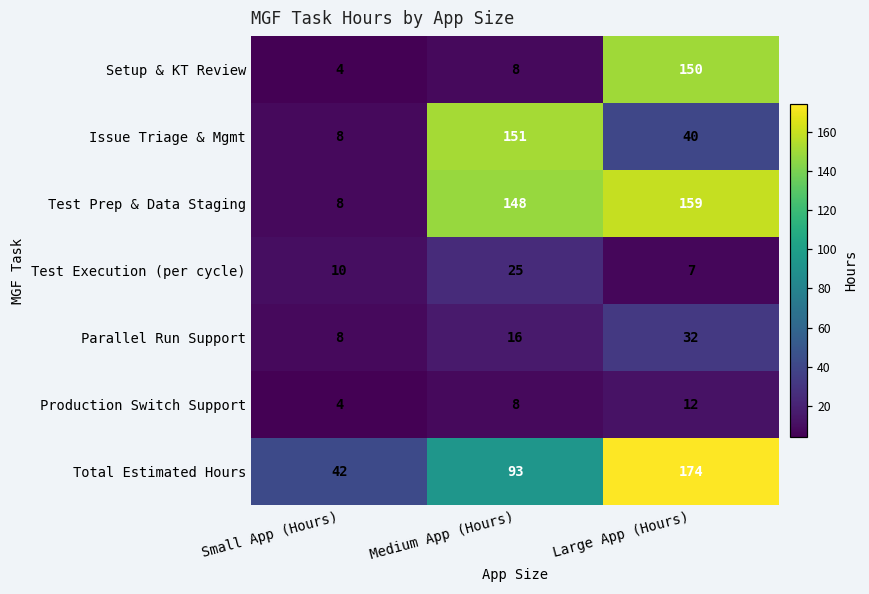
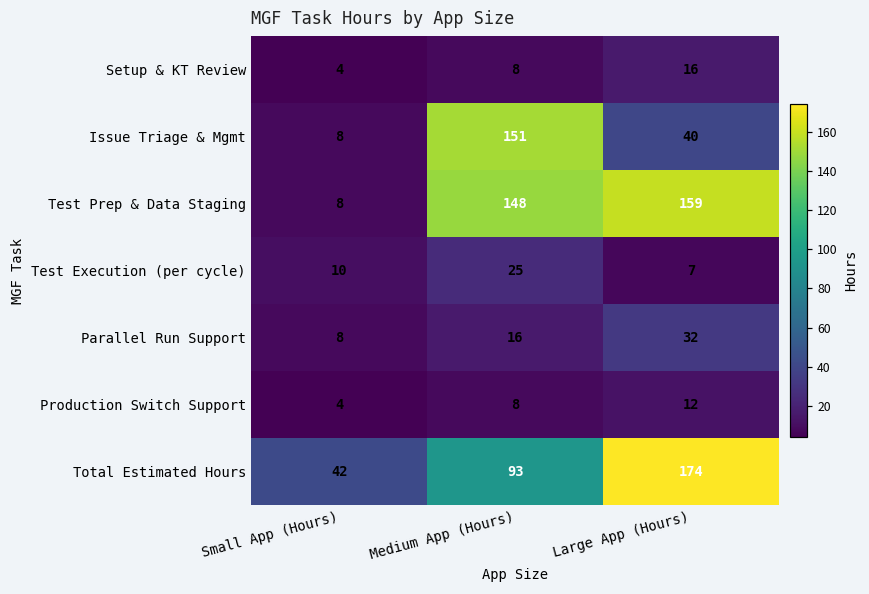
  {
    "Setup & KT Review": {
      "Small App (Hours)": 4,
      "Medium App (Hours)": 8,
-     "Large App (Hours)": 150
+     "Large App (Hours)": 16
    },
    "Issue Triage & Mgmt": {
      "Small App (Hours)": 8,
      "Medium App (Hours)": 151,
      "Large App (Hours)": 40
    },
    "Test Prep & Data Staging": {
      "Small App (Hours)": 8,
      "Medium App (Hours)": 148,
      "Large App (Hours)": 159
    },
    "Test Execution (per cycle)": {
      "Small App (Hours)": 10,
      "Medium App (Hours)": 25,
      "Large App (Hours)": 7
    },
    "Parallel Run Support": {
      "Small App (Hours)": 8,
      "Medium App (Hours)": 16,
      "Large App (Hours)": 32
    },
    "Production Switch Support": {
      "Small App (Hours)": 4,
      "Medium App (Hours)": 8,
      "Large App (Hours)": 12
    },
    "Total Estimated Hours": {
      "Small App (Hours)": 42,
      "Medium App (Hours)": 93,
      "Large App (Hours)": 174
    }
  }
